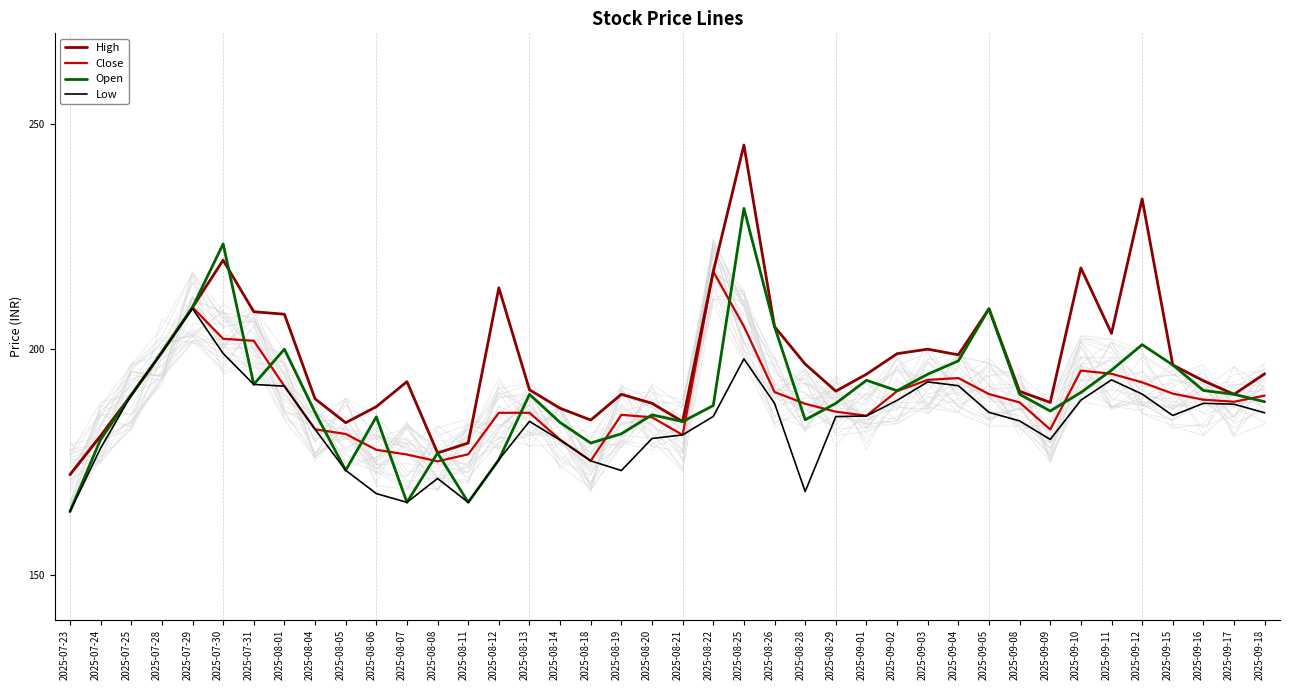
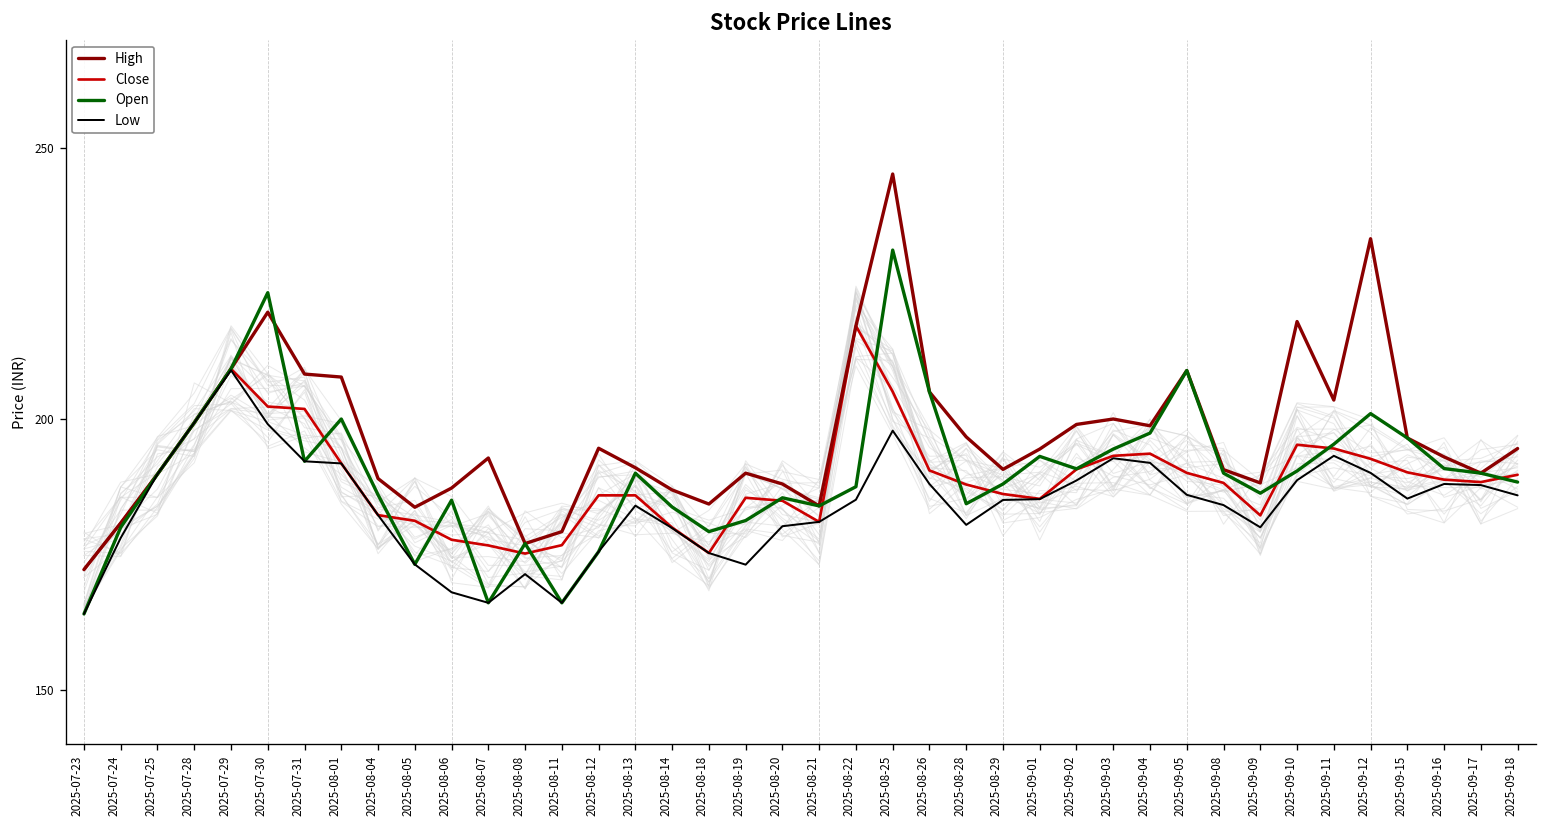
  {
    "High": {
      "2025-07-30": 220,
      "2025-08-01": 208,
      "2025-08-04": 189,
      "2025-08-06": 187,
      "2025-08-07": 193,
-     "2025-08-12": 214,
+     "2025-08-12": 195,
      "2025-08-18": 184,
      "2025-08-25": 245,
      "2025-08-28": 197,
      "2025-09-01": 194,
      "2025-09-03": 200,
      "2025-09-10": 218,
      "2025-09-11": 204,
      "2025-09-12": 233
    },
    "Close": {
      "2025-08-06": 178,
      "2025-08-11": 177
    },
    "Open": {
      "2025-07-30": 223,
      "2025-08-06": 185,
      "2025-08-22": 188,
      "2025-08-25": 231,
      "2025-09-01": 193,
      "2025-09-04": 197,
      "2025-09-09": 186,
      "2025-09-12": 201
    },
    "Low": {
      "2025-08-06": 168,
      "2025-08-19": 173,
      "2025-08-22": 185,
-     "2025-08-28": 168
+     "2025-08-28": 180
    }
  }
